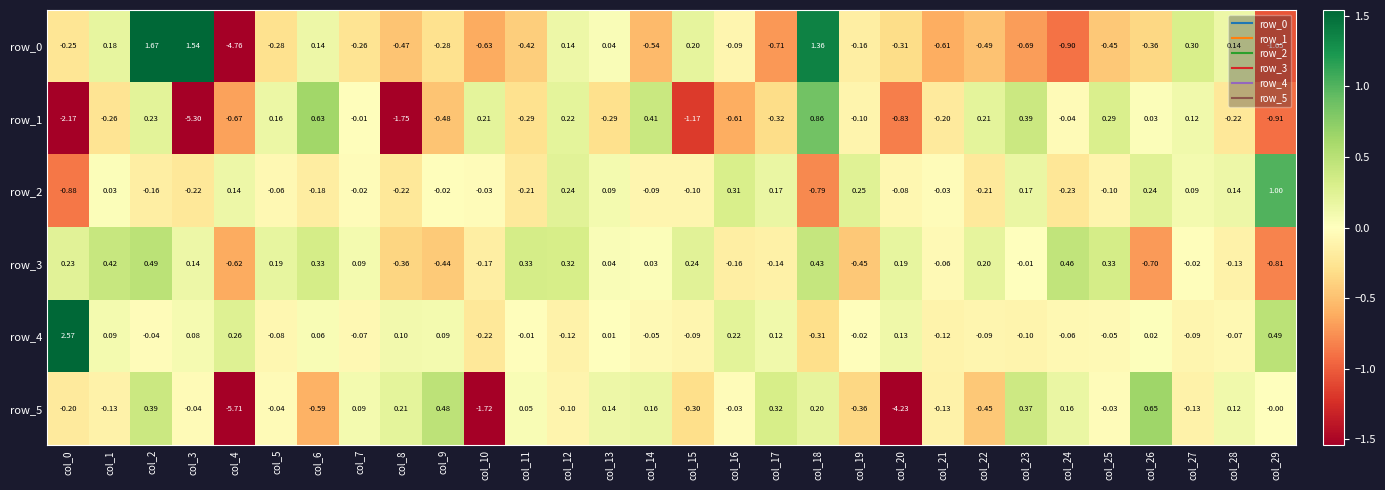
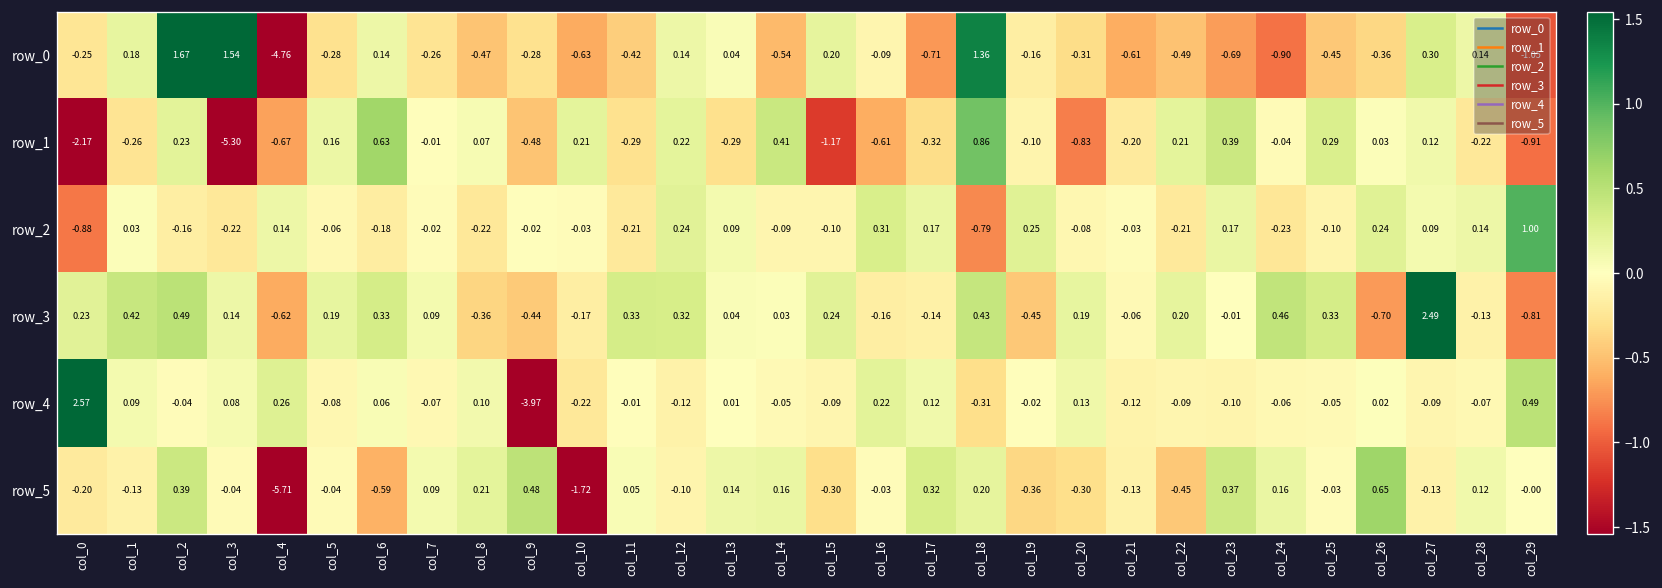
  {
    "row_0": {
      "col_0": -0.25,
      "col_1": 0.18,
      "col_2": 1.67,
      "col_3": 1.54,
      "col_4": -4.76,
      "col_5": -0.28,
      "col_6": 0.14,
      "col_7": -0.26,
      "col_8": -0.47,
      "col_9": -0.28,
      "col_10": -0.63,
      "col_11": -0.42,
      "col_12": 0.14,
      "col_13": 0.04,
      "col_14": -0.54,
      "col_15": 0.20,
      "col_16": -0.09,
      "col_17": -0.71,
      "col_18": 1.36,
      "col_19": -0.16,
      "col_20": -0.31,
      "col_21": -0.61,
      "col_22": -0.49,
      "col_23": -0.69,
      "col_24": -0.90,
      "col_25": -0.45,
      "col_26": -0.36,
      "col_27": 0.30
    },
    "row_1": {
      "col_0": -2.17,
      "col_1": -0.26,
      "col_2": 0.23,
      "col_3": -5.30,
      "col_4": -0.67,
      "col_5": 0.16,
      "col_6": 0.63,
      "col_7": -0.01,
-     "col_8": -1.75,
+     "col_8": 0.07,
      "col_9": -0.48,
      "col_10": 0.21,
      "col_11": -0.29,
      "col_12": 0.22,
      "col_13": -0.29,
      "col_14": 0.41,
      "col_15": -1.17,
      "col_16": -0.61,
      "col_17": -0.32,
      "col_18": 0.86,
      "col_19": -0.10,
      "col_20": -0.83,
      "col_21": -0.20,
      "col_22": 0.21,
      "col_23": 0.39,
      "col_24": -0.04,
      "col_25": 0.29,
      "col_26": 0.03,
      "col_27": 0.12,
      "col_28": -0.22,
      "col_29": -0.91
    },
    "row_2": {
      "col_0": -0.88,
      "col_1": 0.03,
      "col_2": -0.16,
      "col_3": -0.22,
      "col_4": 0.14,
      "col_5": -0.06,
      "col_6": -0.18,
      "col_7": -0.02,
      "col_8": -0.22,
      "col_9": -0.02,
      "col_10": -0.03,
      "col_11": -0.21,
      "col_12": 0.24,
      "col_13": 0.09,
      "col_14": -0.09,
      "col_15": -0.10,
      "col_16": 0.31,
      "col_17": 0.17,
      "col_18": -0.79,
      "col_19": 0.25,
      "col_20": -0.08,
      "col_21": -0.03,
      "col_22": -0.21,
      "col_23": 0.17,
      "col_24": -0.23,
      "col_25": -0.10,
      "col_26": 0.24,
      "col_27": 0.09,
      "col_28": 0.14,
      "col_29": 1.00
    },
    "row_3": {
      "col_0": 0.23,
      "col_1": 0.42,
      "col_2": 0.49,
      "col_3": 0.14,
      "col_4": -0.62,
      "col_5": 0.19,
      "col_6": 0.33,
      "col_7": 0.09,
      "col_8": -0.36,
      "col_9": -0.44,
      "col_10": -0.17,
      "col_11": 0.33,
      "col_12": 0.32,
      "col_13": 0.04,
      "col_14": 0.03,
      "col_15": 0.24,
      "col_16": -0.16,
      "col_17": -0.14,
      "col_18": 0.43,
      "col_19": -0.45,
      "col_20": 0.19,
      "col_21": -0.06,
      "col_22": 0.20,
      "col_23": -0.01,
      "col_24": 0.46,
      "col_25": 0.33,
      "col_26": -0.70,
-     "col_27": -0.02,
+     "col_27": 2.49,
      "col_28": -0.13,
      "col_29": -0.81
    },
    "row_4": {
      "col_0": 2.57,
      "col_1": 0.09,
      "col_2": -0.04,
      "col_3": 0.08,
      "col_4": 0.26,
      "col_5": -0.08,
      "col_6": 0.06,
      "col_7": -0.07,
      "col_8": 0.10,
-     "col_9": 0.09,
+     "col_9": -3.97,
      "col_10": -0.22,
      "col_11": -0.01,
      "col_12": -0.12,
      "col_13": 0.01,
      "col_14": -0.05,
      "col_15": -0.09,
      "col_16": 0.22,
      "col_17": 0.12,
      "col_18": -0.31,
      "col_19": -0.02,
      "col_20": 0.13,
      "col_21": -0.12,
      "col_22": -0.09,
      "col_23": -0.10,
      "col_24": -0.06,
      "col_25": -0.05,
      "col_26": 0.02,
      "col_27": -0.09,
      "col_28": -0.07,
      "col_29": 0.49
    },
    "row_5": {
      "col_0": -0.20,
      "col_1": -0.13,
      "col_2": 0.39,
      "col_3": -0.04,
      "col_4": -5.71,
      "col_5": -0.04,
      "col_6": -0.59,
      "col_7": 0.09,
      "col_8": 0.21,
      "col_9": 0.48,
      "col_10": -1.72,
      "col_11": 0.05,
      "col_12": -0.10,
      "col_13": 0.14,
      "col_14": 0.16,
      "col_15": -0.30,
      "col_16": -0.03,
      "col_17": 0.32,
      "col_18": 0.20,
      "col_19": -0.36,
-     "col_20": -4.23,
+     "col_20": -0.30,
      "col_21": -0.13,
      "col_22": -0.45,
      "col_23": 0.37,
      "col_24": 0.16,
      "col_25": -0.03,
      "col_26": 0.65,
      "col_27": -0.13,
      "col_28": 0.12,
      "col_29": -0.00
    }
  }
